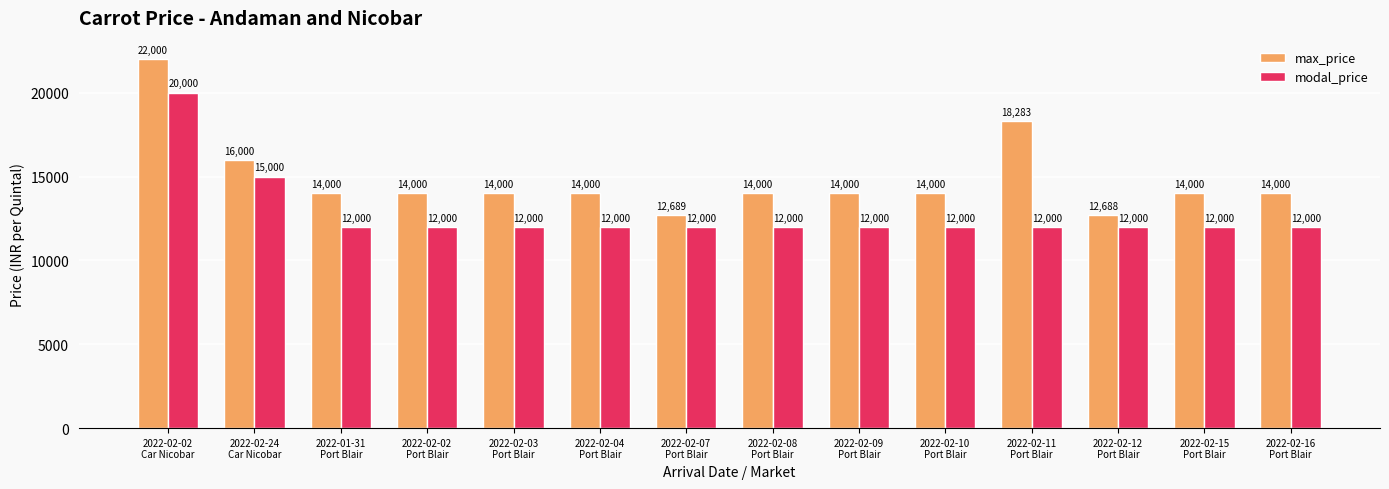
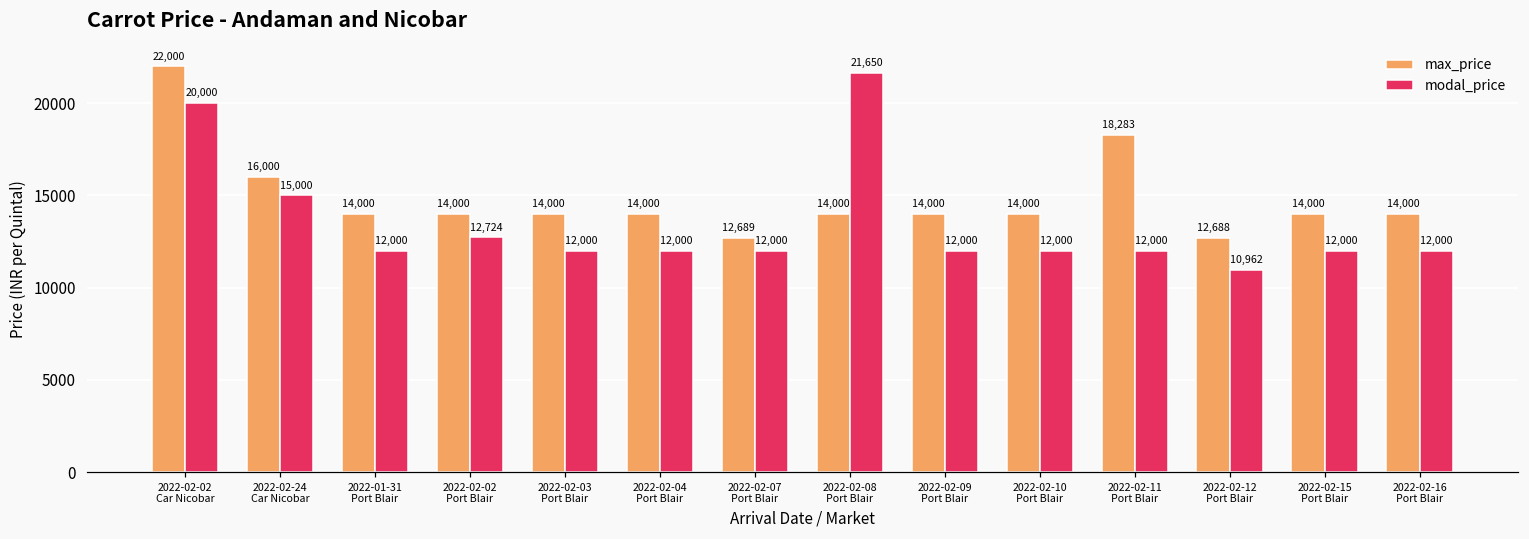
  {
    "max_price": {
      "2022-02-02 Car Nicobar": "22,000",
      "2022-02-24 Car Nicobar": "16,000",
      "2022-01-31 Port Blair": "14,000",
      "2022-02-02 Port Blair": "14,000",
      "2022-02-03 Port Blair": "14,000",
      "2022-02-04 Port Blair": "14,000",
      "2022-02-07 Port Blair": "12,689",
      "2022-02-08 Port Blair": "14,000",
      "2022-02-09 Port Blair": "14,000",
      "2022-02-10 Port Blair": "14,000",
      "2022-02-11 Port Blair": "18,283",
      "2022-02-12 Port Blair": "12,688",
      "2022-02-15 Port Blair": "14,000",
      "2022-02-16 Port Blair": "14,000"
    },
    "modal_price": {
      "2022-02-02 Car Nicobar": "20,000",
      "2022-02-24 Car Nicobar": "15,000",
      "2022-01-31 Port Blair": "12,000",
-     "2022-02-02 Port Blair": "12,000",
+     "2022-02-02 Port Blair": "12,724",
      "2022-02-03 Port Blair": "12,000",
      "2022-02-04 Port Blair": "12,000",
      "2022-02-07 Port Blair": "12,000",
-     "2022-02-08 Port Blair": "12,000",
+     "2022-02-08 Port Blair": "21,650",
      "2022-02-09 Port Blair": "12,000",
      "2022-02-10 Port Blair": "12,000",
      "2022-02-11 Port Blair": "12,000",
-     "2022-02-12 Port Blair": "12,000",
+     "2022-02-12 Port Blair": "10,962",
      "2022-02-15 Port Blair": "12,000",
      "2022-02-16 Port Blair": "12,000"
    }
  }
